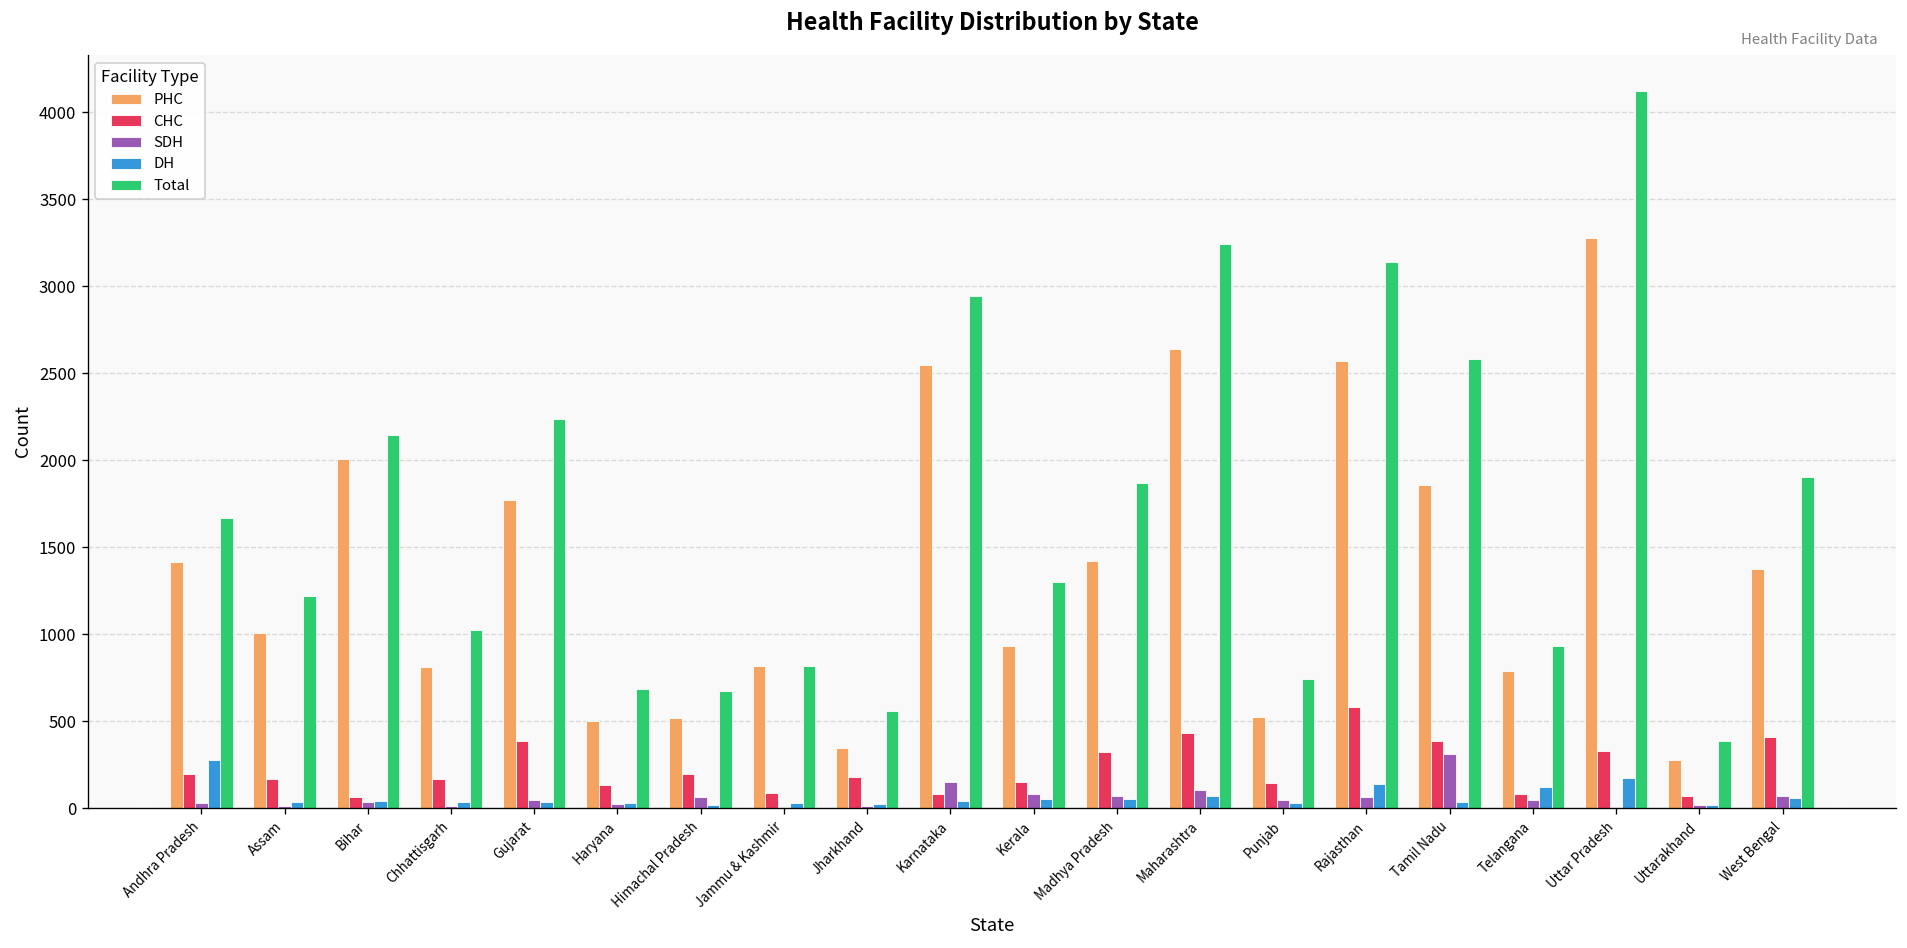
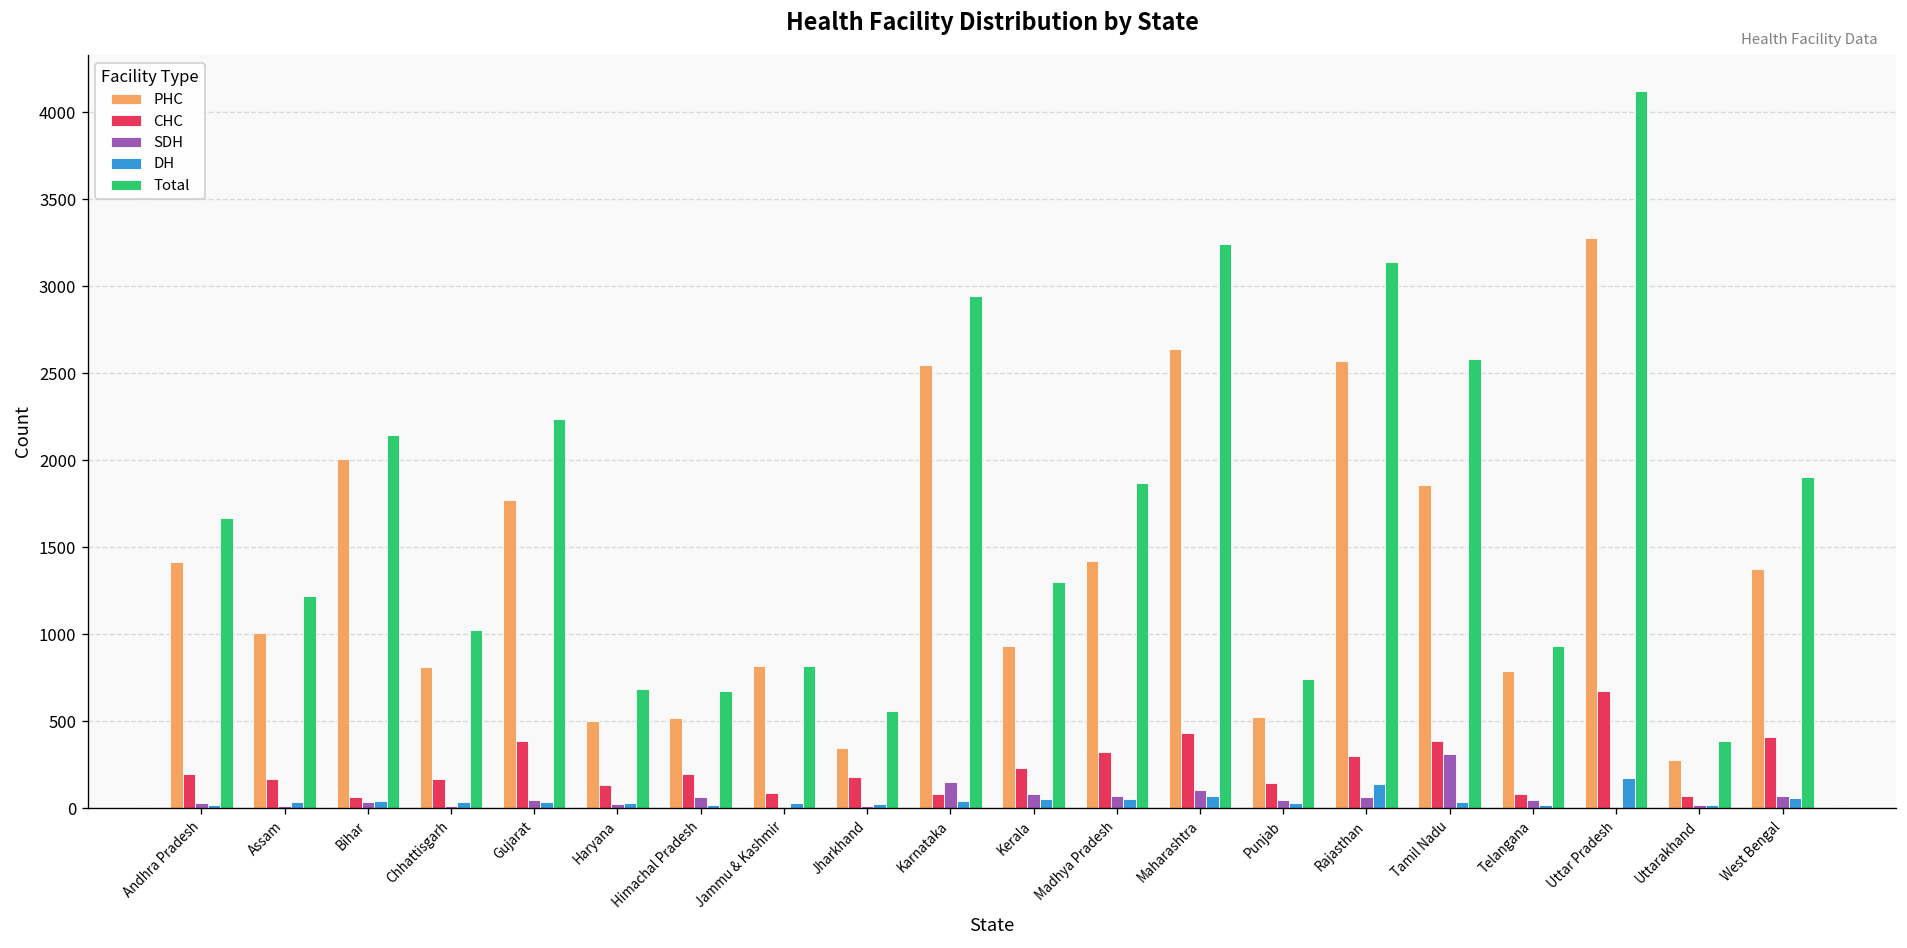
  {
    "PHC": {
      "Andhra Pradesh": 1420,
      "Assam": 1010,
      "Bihar": 2010,
      "Chhattisgarh": 810,
      "Gujarat": 1770,
      "Haryana": 500,
      "Himachal Pradesh": 520,
      "Jammu & Kashmir": 820,
      "Jharkhand": 340,
      "Karnataka": 2550,
      "Kerala": 930,
      "Madhya Pradesh": 1420,
      "Maharashtra": 2640,
      "Punjab": 520,
      "Rajasthan": 2570,
      "Tamil Nadu": 1850,
      "Telangana": 790,
      "Uttar Pradesh": 3280,
      "Uttarakhand": 280,
      "West Bengal": 1370
    },
    "CHC": {
      "Andhra Pradesh": 200,
      "Assam": 170,
      "Bihar": 60,
      "Chhattisgarh": 170,
      "Gujarat": 390,
      "Haryana": 130,
      "Himachal Pradesh": 200,
      "Jammu & Kashmir": 90,
      "Jharkhand": 180,
      "Karnataka": 80,
-     "Kerala": 150,
+     "Kerala": 230,
      "Madhya Pradesh": 320,
      "Maharashtra": 430,
      "Punjab": 150,
-     "Rajasthan": 580,
+     "Rajasthan": 300,
      "Tamil Nadu": 390,
      "Telangana": 80,
-     "Uttar Pradesh": 330,
+     "Uttar Pradesh": 670,
      "Uttarakhand": 70,
      "West Bengal": 410
    },
    "SDH": {
      "Andhra Pradesh": 30,
      "Bihar": 30,
      "Gujarat": 40,
      "Haryana": 20,
      "Himachal Pradesh": 60,
      "Jammu & Kashmir": 0,
      "Karnataka": 150,
      "Kerala": 80,
      "Madhya Pradesh": 70,
      "Maharashtra": 100,
      "Punjab": 50,
      "Rajasthan": 60,
      "Tamil Nadu": 310,
      "Telangana": 50,
      "Uttar Pradesh": 0,
      "Uttarakhand": 20,
      "West Bengal": 70
    },
    "DH": {
-     "Andhra Pradesh": 280,
+     "Andhra Pradesh": 20,
      "Assam": 30,
      "Bihar": 40,
      "Chhattisgarh": 30,
      "Gujarat": 40,
      "Haryana": 30,
      "Jammu & Kashmir": 30,
      "Jharkhand": 20,
      "Karnataka": 40,
      "Kerala": 50,
      "Madhya Pradesh": 50,
      "Maharashtra": 70,
      "Punjab": 30,
      "Rajasthan": 140,
      "Tamil Nadu": 30,
-     "Telangana": 120,
+     "Telangana": 20,
      "Uttar Pradesh": 170,
      "Uttarakhand": 20,
      "West Bengal": 60
    },
    "Total": {
      "Andhra Pradesh": 1670,
      "Assam": 1220,
      "Bihar": 2150,
      "Chhattisgarh": 1020,
      "Gujarat": 2240,
      "Haryana": 680,
      "Himachal Pradesh": 670,
      "Jammu & Kashmir": 820,
      "Jharkhand": 560,
      "Karnataka": 2940,
      "Kerala": 1300,
      "Madhya Pradesh": 1870,
      "Maharashtra": 3240,
      "Punjab": 740,
      "Rajasthan": 3140,
      "Tamil Nadu": 2580,
      "Telangana": 930,
      "Uttar Pradesh": 4120,
      "Uttarakhand": 380,
      "West Bengal": 1910
    }
  }
